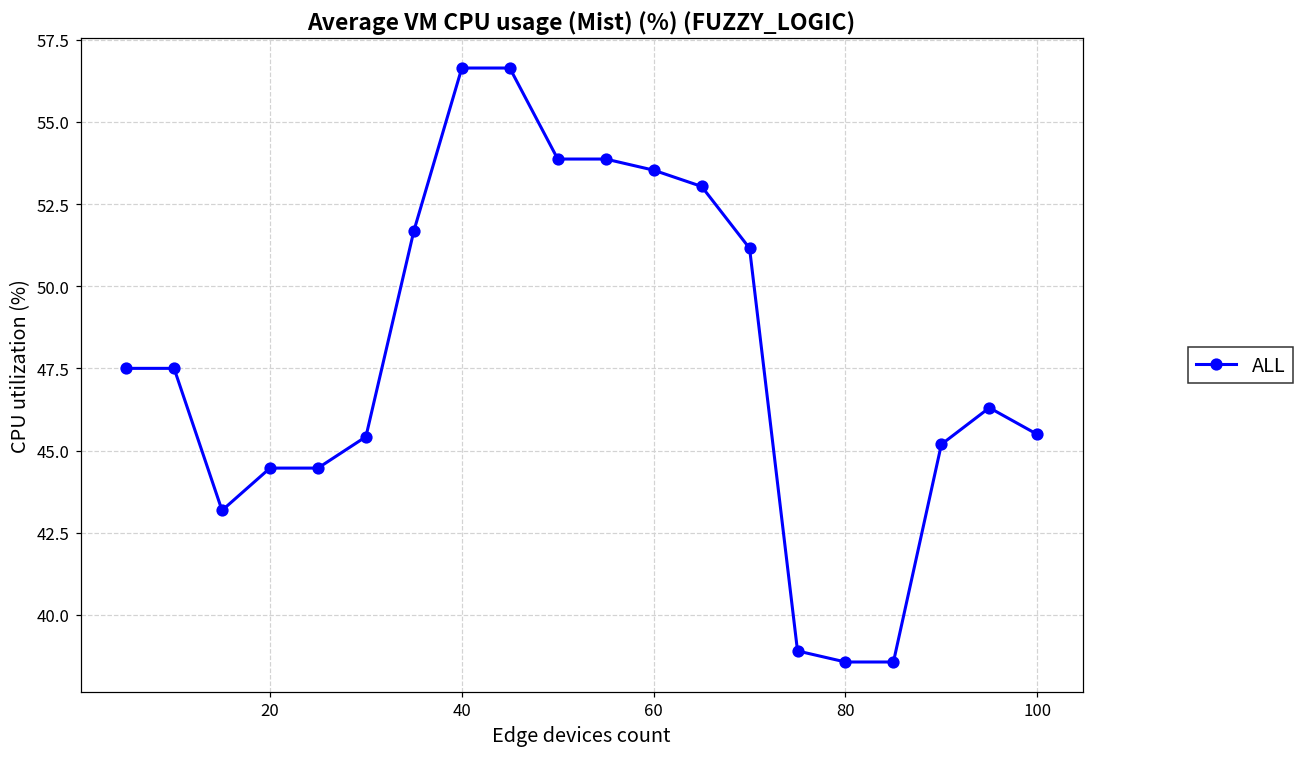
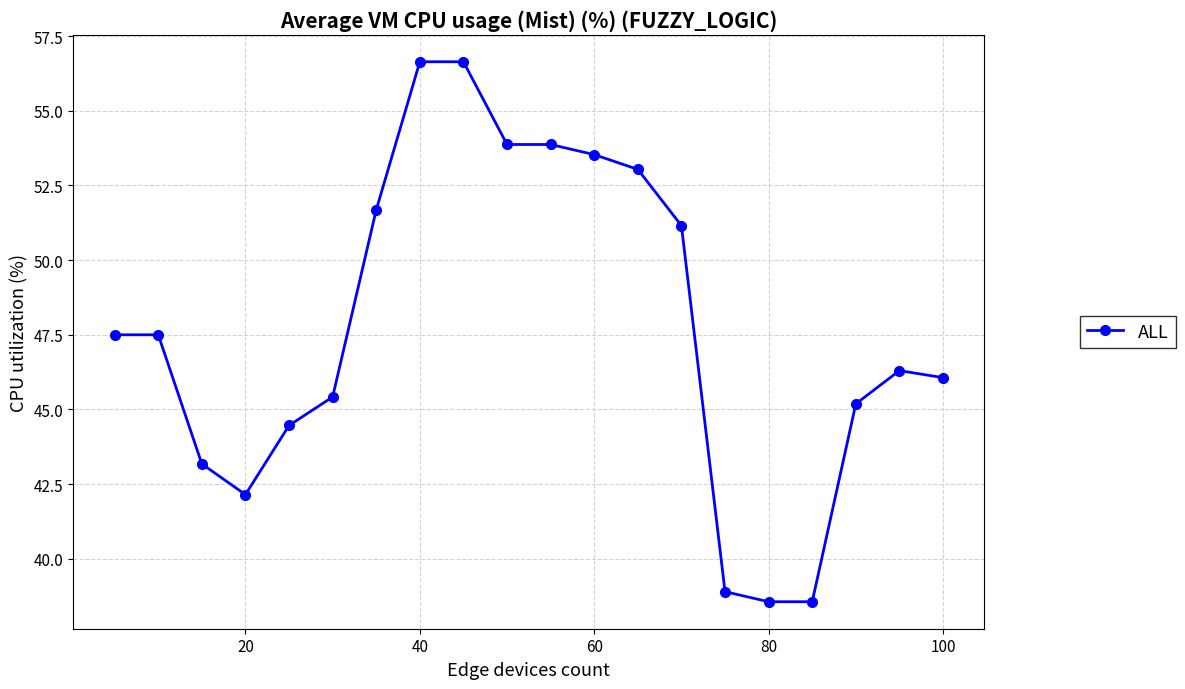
  {
-   "20": 44.5,
+   "20": 42.1,
    "40": 56.6,
    "60": 53.5,
    "80": 38.6,
-   "100": 45.5
+   "100": 46.1
  }
